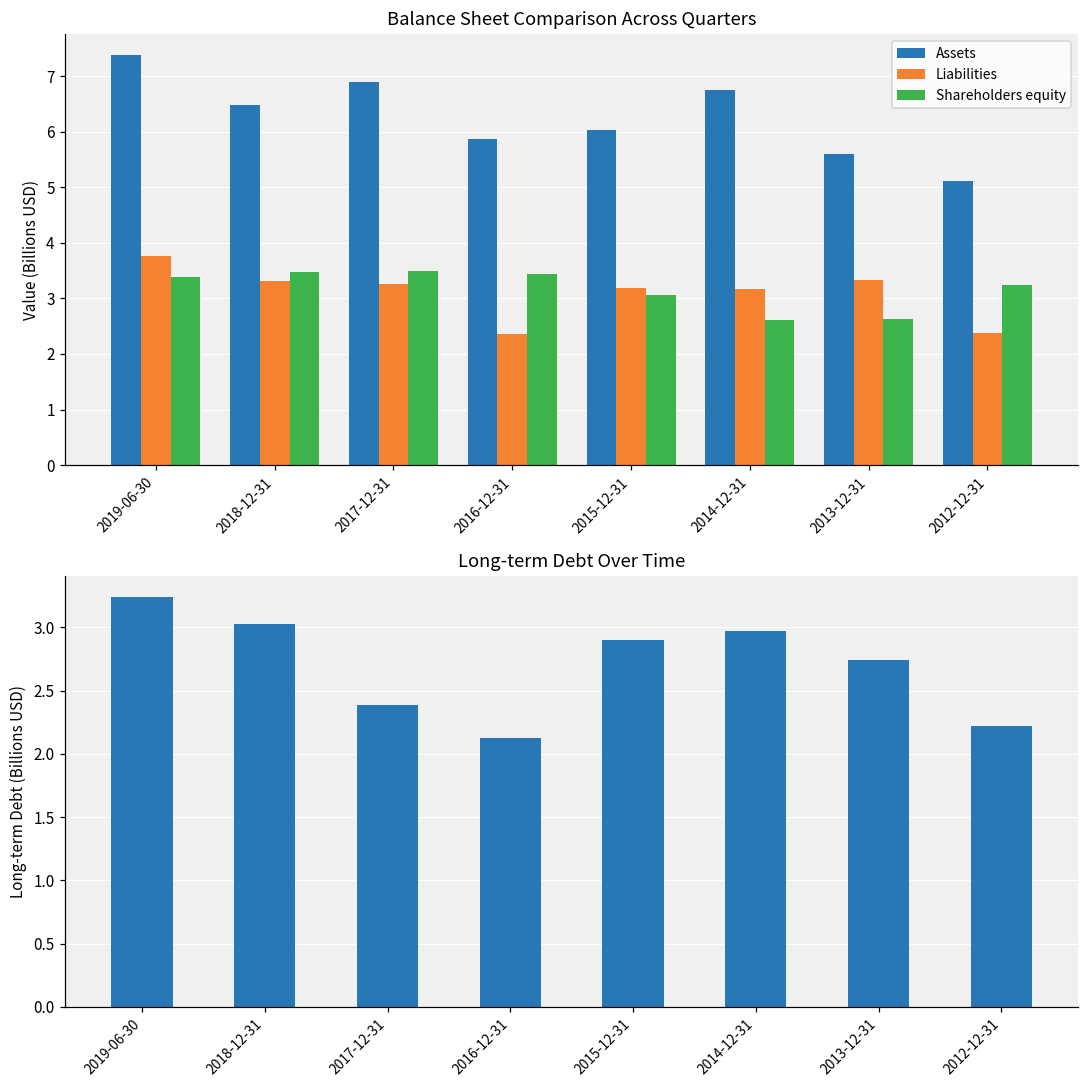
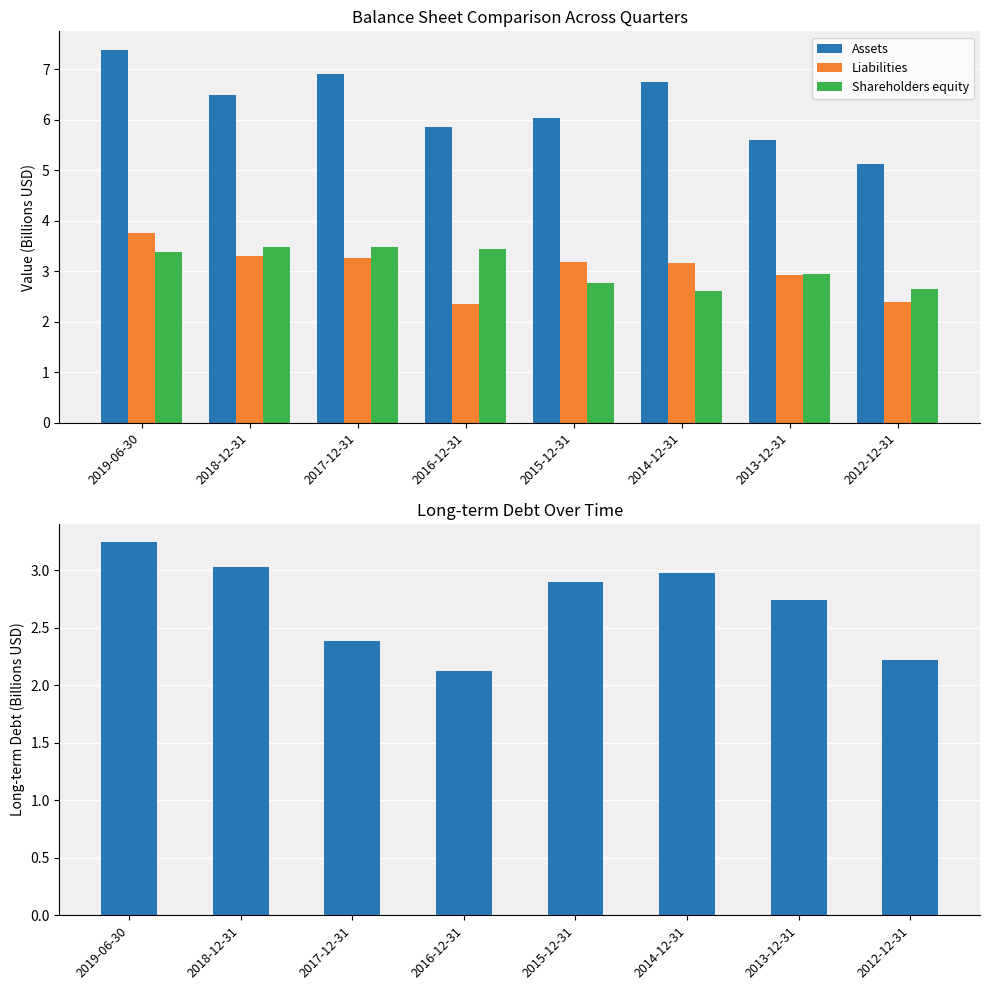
  {
    "Balance Sheet Comparison Across Quarters": {
      "Assets": {
        "2019-06-30": 7.4,
        "2018-12-31": 6.5,
        "2017-12-31": 6.9,
        "2016-12-31": 5.9,
        "2015-12-31": 6.0,
        "2014-12-31": 6.7,
        "2013-12-31": 5.6,
        "2012-12-31": 5.1
      },
      "Liabilities": {
        "2019-06-30": 3.8,
        "2018-12-31": 3.3,
        "2017-12-31": 3.3,
        "2016-12-31": 2.4,
        "2015-12-31": 3.2,
        "2014-12-31": 3.2,
-       "2013-12-31": 3.3,
+       "2013-12-31": 2.9,
        "2012-12-31": 2.4
      },
      "Shareholders equity": {
        "2019-06-30": 3.4,
        "2018-12-31": 3.5,
        "2017-12-31": 3.5,
        "2016-12-31": 3.4,
-       "2015-12-31": 3.1,
+       "2015-12-31": 2.8,
        "2014-12-31": 2.6,
-       "2013-12-31": 2.6,
-       "2012-12-31": 3.2
+       "2013-12-31": 2.9,
+       "2012-12-31": 2.6
      }
    },
    "Long-term Debt Over Time": {
      "2019-06-30": 3.24,
      "2018-12-31": 3.03,
      "2017-12-31": 2.38,
      "2016-12-31": 2.13,
      "2015-12-31": 2.90,
      "2014-12-31": 2.97,
      "2013-12-31": 2.74,
      "2012-12-31": 2.22
    }
  }
